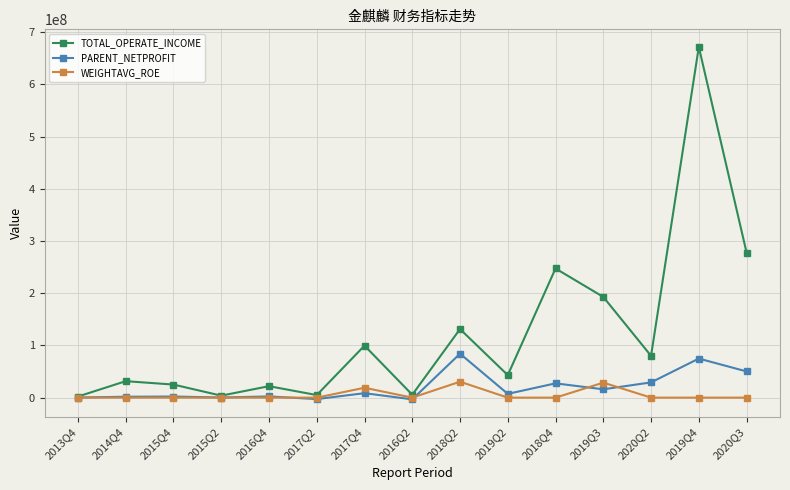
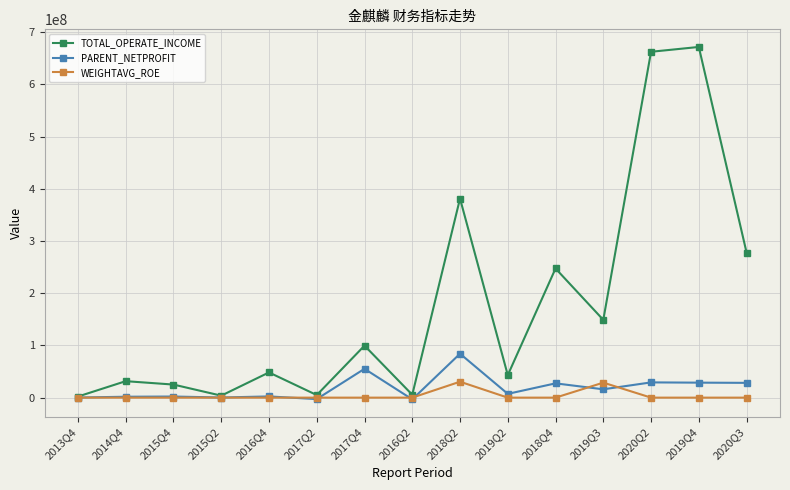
  {
    "TOTAL_OPERATE_INCOME": {
      "2014Q4": 30000000,
      "2015Q4": 30000000,
-     "2016Q4": 20000000,
+     "2016Q4": 50000000,
      "2017Q4": 100000000,
      "2016Q2": 10000000,
-     "2018Q2": 130000000,
+     "2018Q2": 380000000,
      "2019Q2": 40000000,
      "2018Q4": 250000000,
-     "2019Q3": 190000000,
-     "2020Q2": 80000000,
+     "2019Q3": 150000000,
+     "2020Q2": 660000000,
      "2019Q4": 670000000,
      "2020Q3": 280000000
    },
    "PARENT_NETPROFIT": {
-     "2017Q4": 10000000,
+     "2017Q4": 60000000,
      "2018Q2": 80000000,
      "2019Q2": 10000000,
      "2018Q4": 30000000,
      "2019Q3": 20000000,
      "2020Q2": 30000000,
-     "2019Q4": 70000000,
-     "2020Q3": 50000000
+     "2019Q4": 30000000,
+     "2020Q3": 30000000
    },
    "WEIGHTAVG_ROE": {
-     "2017Q4": 20000000,
+     "2017Q4": 0,
      "2018Q2": 30000000,
      "2019Q2": 0,
      "2018Q4": 0,
      "2019Q3": 30000000,
      "2020Q2": 0,
      "2019Q4": 0,
      "2020Q3": 0
    }
  }
